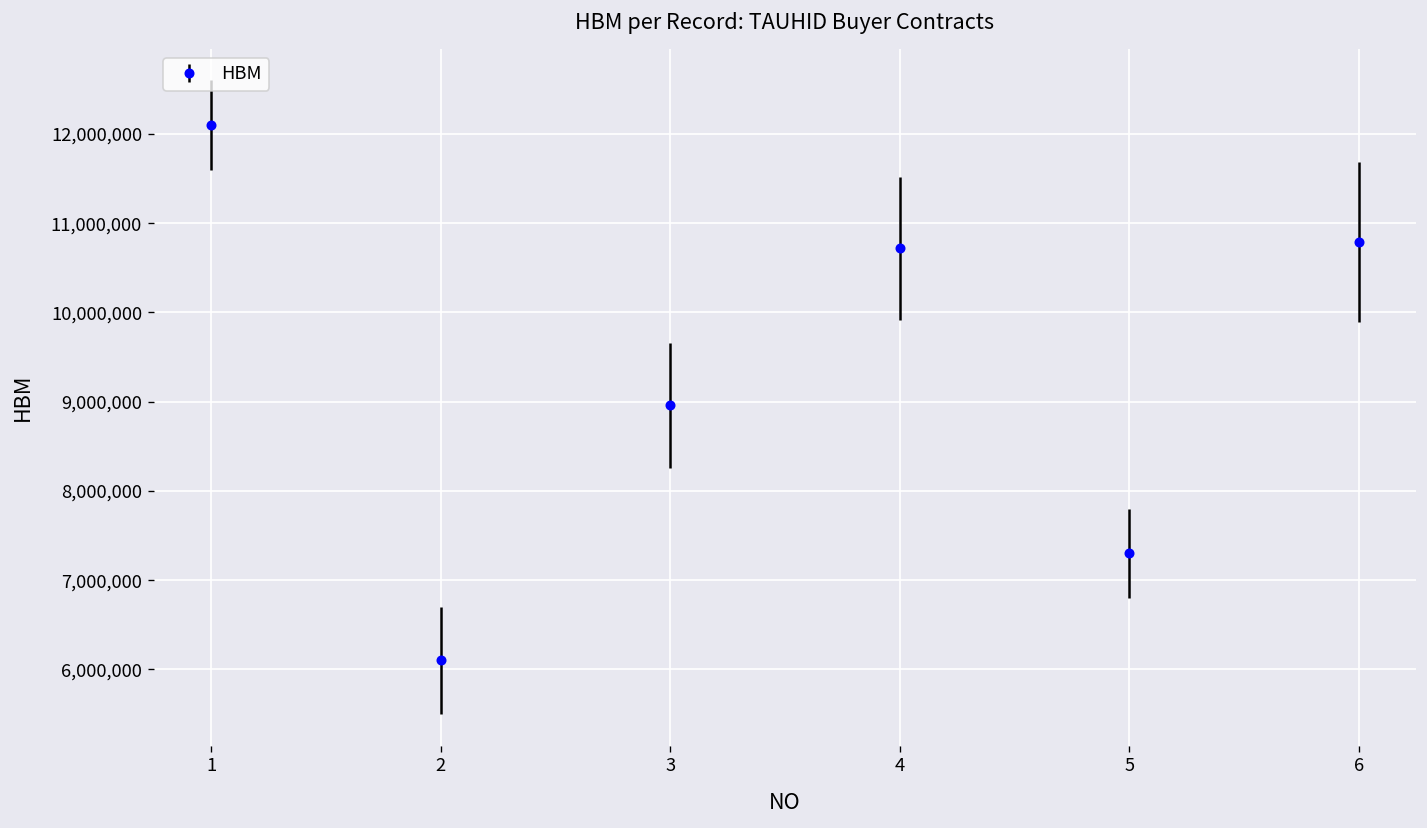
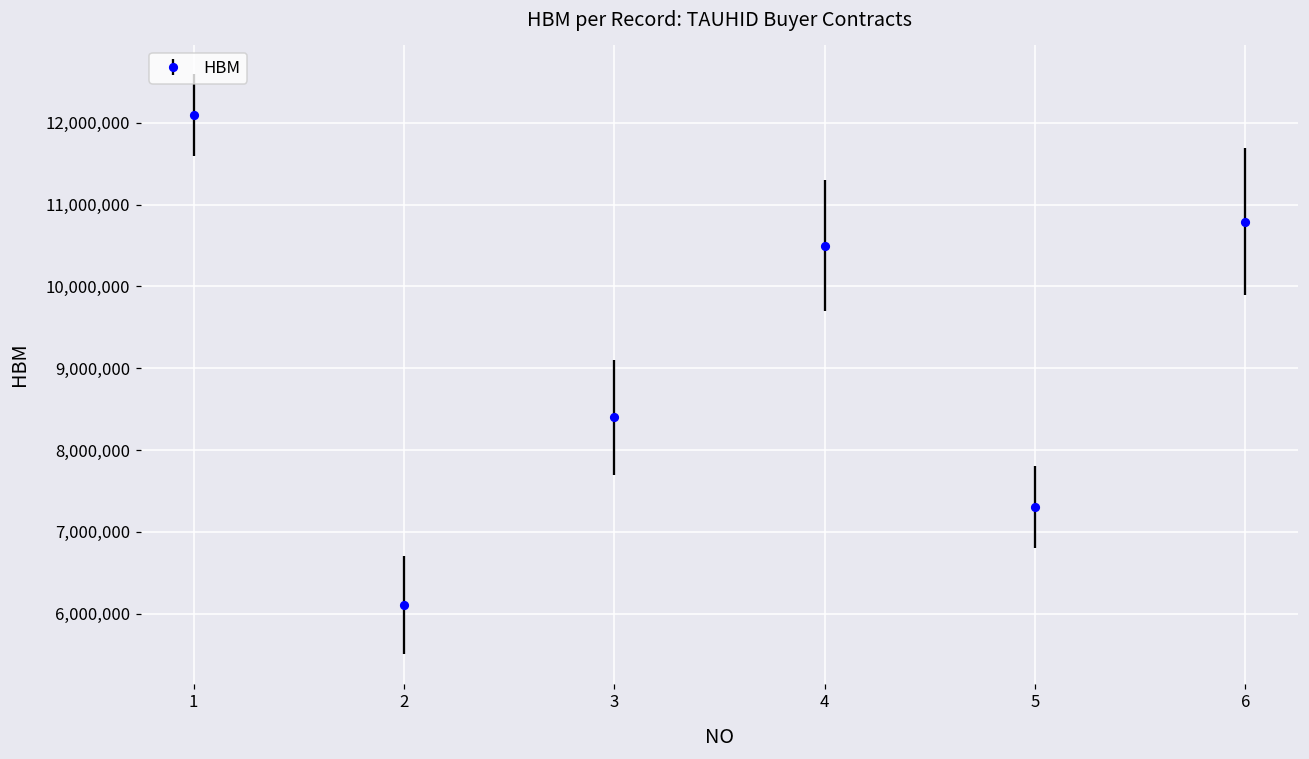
  {
    "1": "12,100,000",
    "2": "6,100,000",
-   "3": "9,000,000",
-   "4": "10,700,000",
+   "3": "8,400,000",
+   "4": "10,500,000",
    "5": "7,300,000",
    "6": "10,800,000"
  }
